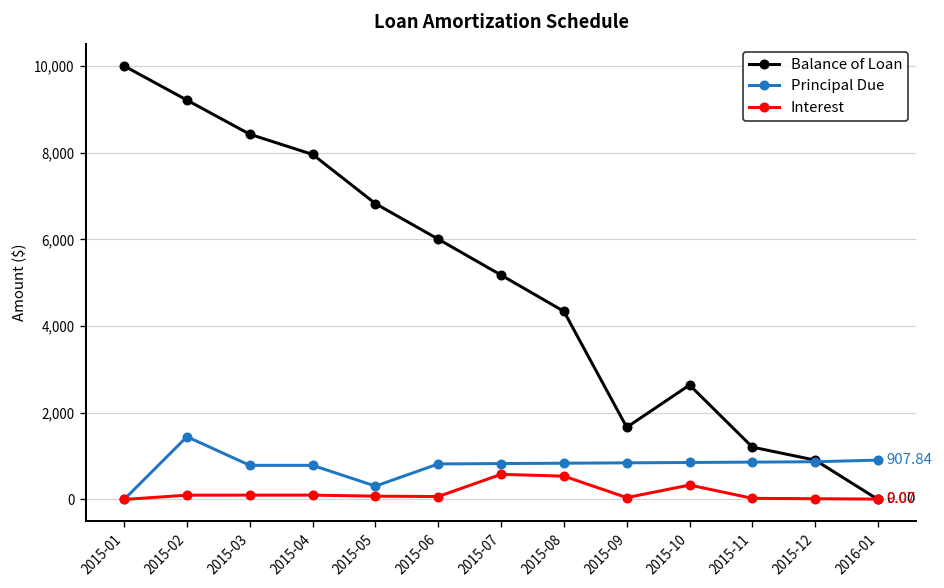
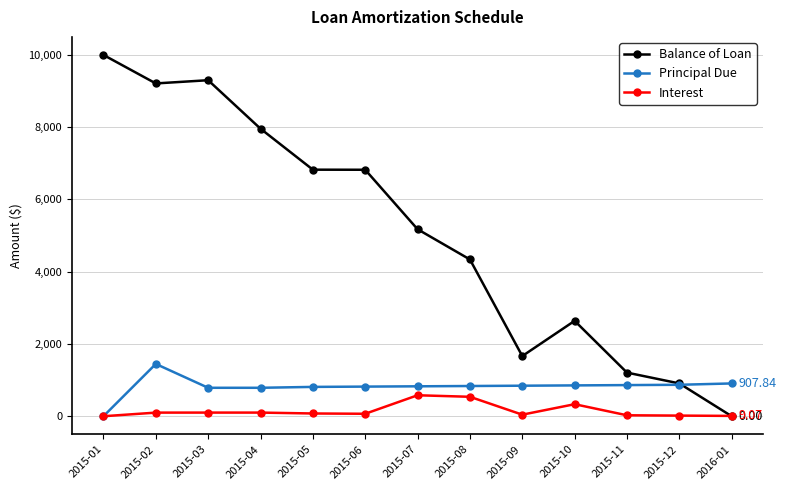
  {
    "Balance of Loan": {
      "2015-01": "10,000",
      "2015-02": "9,200",
-     "2015-03": "8,400",
+     "2015-03": "9,300",
      "2015-04": "8,000",
      "2015-05": "6,800",
-     "2015-06": "6,000",
+     "2015-06": "6,800",
      "2015-07": "5,200",
      "2015-08": "4,300",
      "2015-09": "1,700",
      "2015-10": "2,600",
      "2015-11": "1,200"
    },
    "Principal Due": {
      "2015-02": "1,400",
      "2015-03": "800",
      "2015-04": "800",
-     "2015-05": "300",
+     "2015-05": "800",
      "2015-06": "800",
      "2015-07": "800",
      "2015-08": "800",
      "2015-09": "800",
      "2015-10": "900",
      "2015-11": "900"
    },
    "Interest": {
      "2015-02": "100",
      "2015-03": "100",
      "2015-04": "100",
      "2015-05": "100",
      "2015-06": "100",
      "2015-07": "600",
      "2015-08": "500",
      "2015-09": "0",
      "2015-10": "300",
      "2015-11": "0",
      "2015-12": "0"
    }
  }
